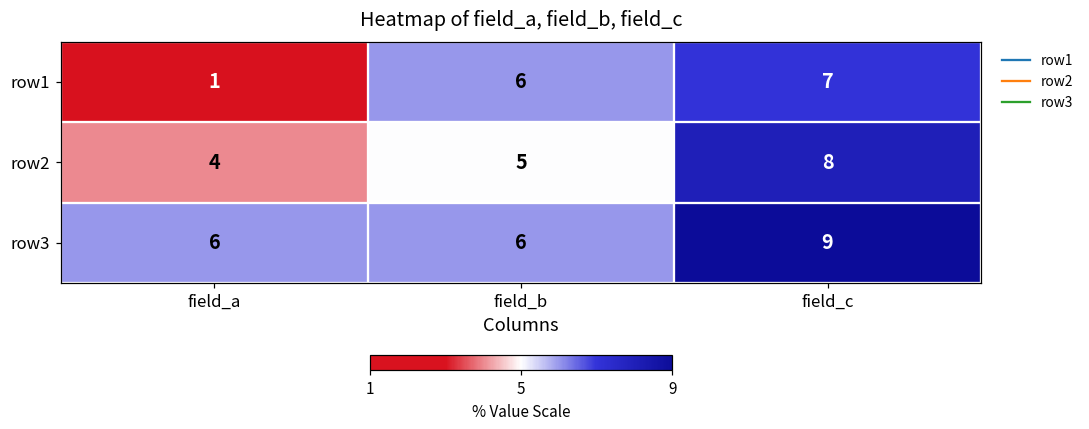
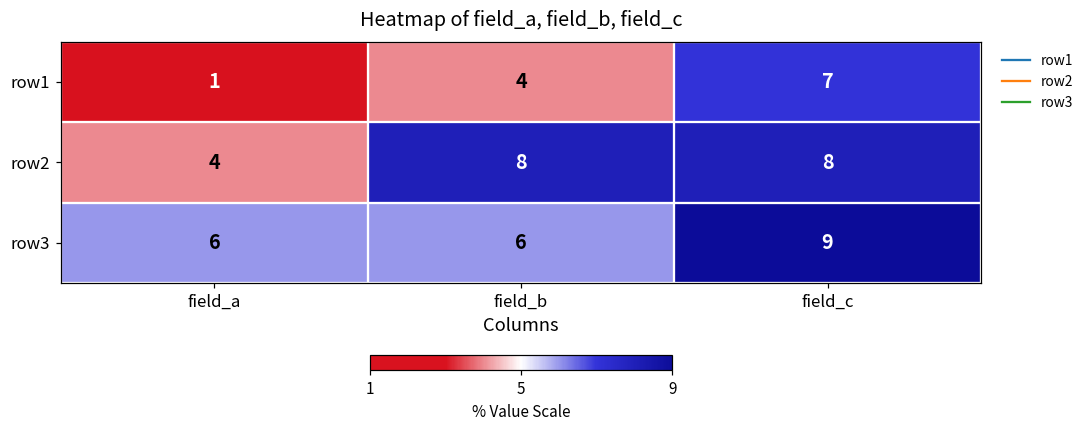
  {
    "row1": {
      "field_a": 1,
-     "field_b": 6,
+     "field_b": 4,
      "field_c": 7
    },
    "row2": {
      "field_a": 4,
-     "field_b": 5,
+     "field_b": 8,
      "field_c": 8
    },
    "row3": {
      "field_a": 6,
      "field_b": 6,
      "field_c": 9
    }
  }
